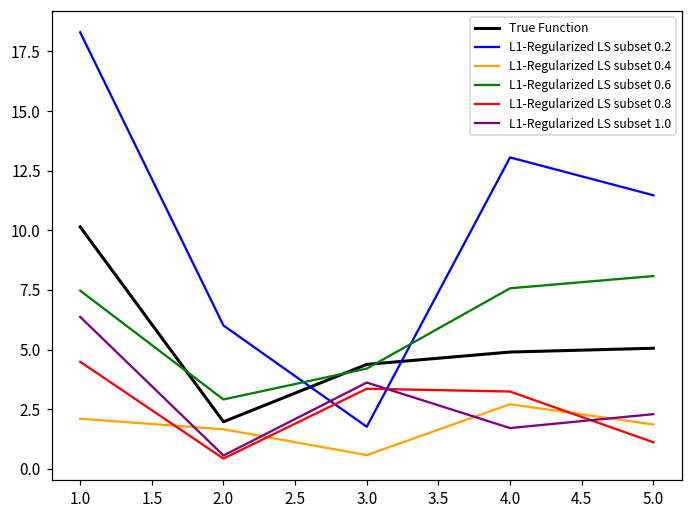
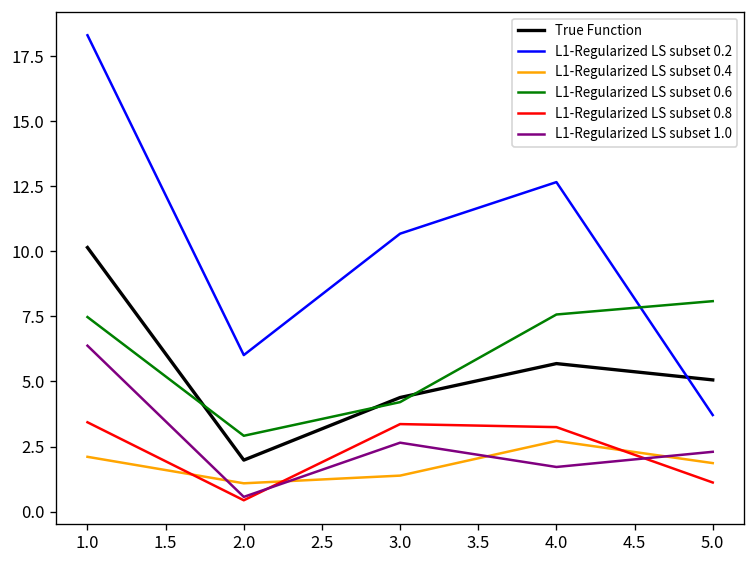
  {
    "True Function": {
      "1.0": 10.1,
      "2.0": 2.0,
      "3.0": 4.4,
-     "4.0": 4.9,
+     "4.0": 5.7,
      "5.0": 5.1
    },
    "L1-Regularized LS subset 0.2": {
      "1.0": 18.3,
      "2.0": 6.0,
-     "3.0": 1.8,
-     "4.0": 13.1,
-     "5.0": 11.5
+     "3.0": 10.7,
+     "4.0": 12.7,
+     "5.0": 3.7
    },
    "L1-Regularized LS subset 0.4": {
      "1.0": 2.1,
-     "2.0": 1.7,
-     "3.0": 0.6,
+     "2.0": 1.1,
+     "3.0": 1.4,
      "4.0": 2.7,
      "5.0": 1.9
    },
    "L1-Regularized LS subset 0.6": {
      "1.0": 7.5,
      "2.0": 2.9,
      "3.0": 4.2,
      "4.0": 7.6,
      "5.0": 8.1
    },
    "L1-Regularized LS subset 0.8": {
-     "1.0": 4.5,
+     "1.0": 3.4,
      "2.0": 0.4,
      "3.0": 3.4,
      "4.0": 3.2,
      "5.0": 1.1
    },
    "L1-Regularized LS subset 1.0": {
      "1.0": 6.4,
      "2.0": 0.6,
-     "3.0": 3.6,
+     "3.0": 2.6,
      "4.0": 1.7,
      "5.0": 2.3
    }
  }
